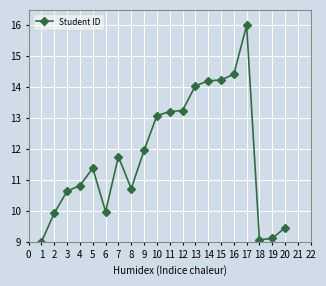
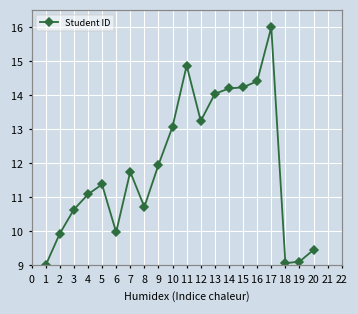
  {
    "1": 9.0,
    "2": 9.9,
    "3": 10.6,
-   "4": 10.8,
+   "4": 11.1,
    "5": 11.4,
    "6": 10.0,
    "7": 11.8,
    "8": 10.7,
    "9": 12.0,
    "10": 13.1,
-   "11": 13.2,
+   "11": 14.9,
    "12": 13.2,
    "13": 14.0,
    "14": 14.2,
    "15": 14.2,
    "16": 14.4,
    "17": 16.0,
    "18": 9.1,
    "19": 9.1,
    "20": 9.5
  }
